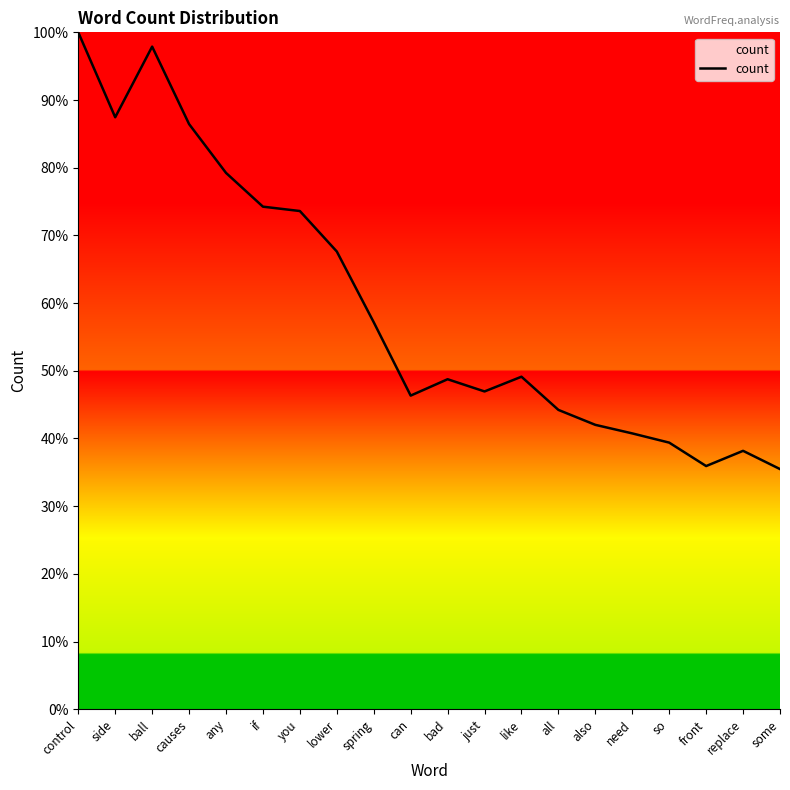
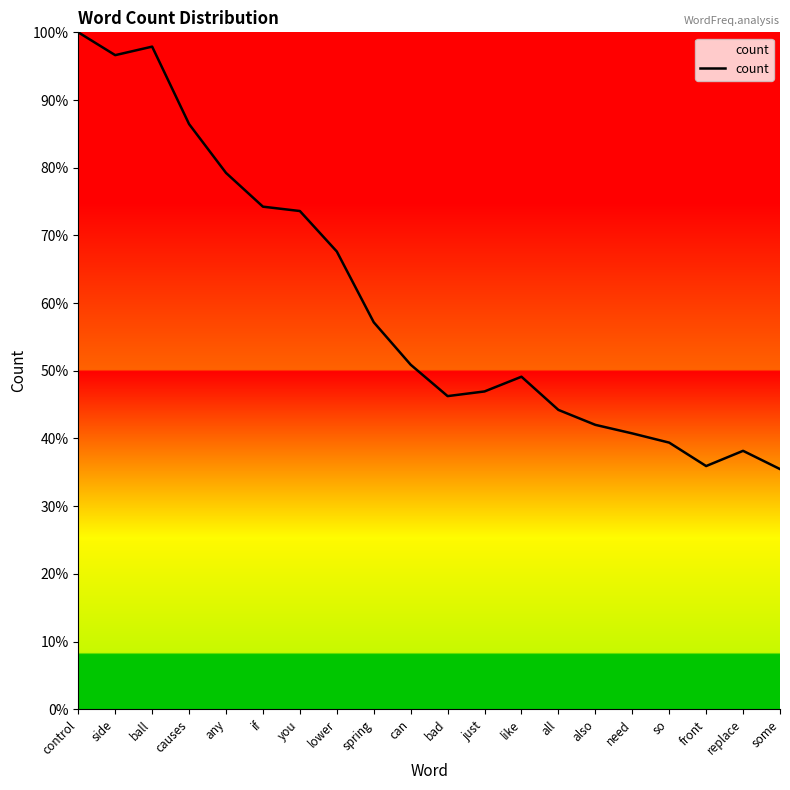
  {
    "control": "100%",
-   "side": "87%",
+   "side": "97%",
    "ball": "98%",
    "causes": "86%",
    "any": "79%",
    "if": "74%",
    "you": "74%",
    "lower": "68%",
    "spring": "57%",
-   "can": "46%",
-   "bad": "49%",
+   "can": "51%",
+   "bad": "46%",
    "just": "47%",
    "like": "49%",
    "all": "44%",
    "also": "42%",
    "need": "41%",
    "so": "39%",
    "front": "36%",
    "replace": "38%",
    "some": "35%"
  }
